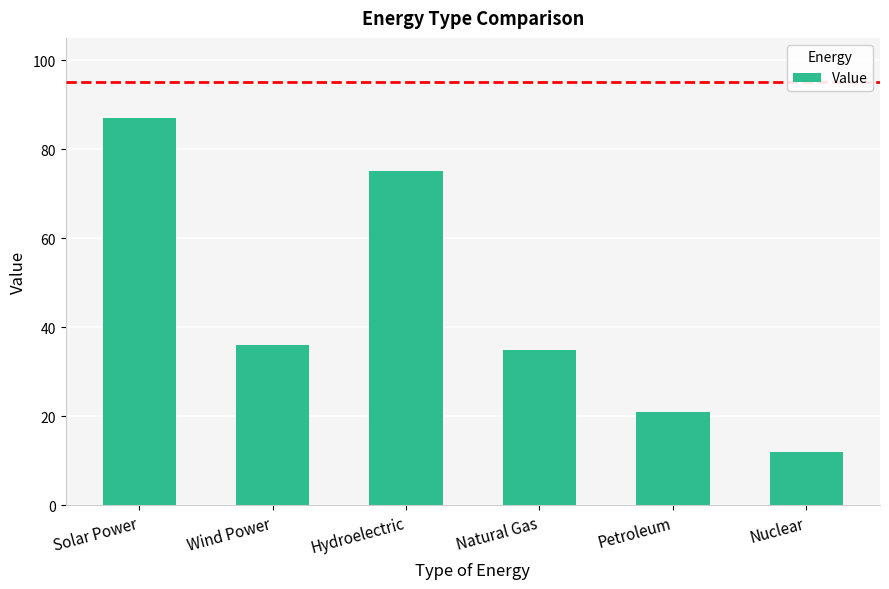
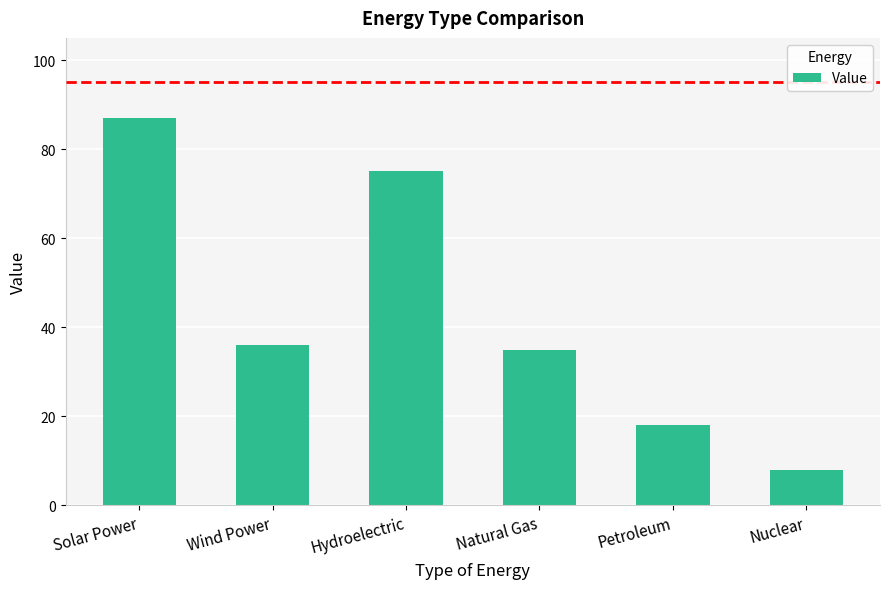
  {
    "Solar Power": 87,
    "Wind Power": 36,
    "Hydroelectric": 75,
    "Natural Gas": 35,
-   "Petroleum": 21,
-   "Nuclear": 12
+   "Petroleum": 18,
+   "Nuclear": 8
  }
